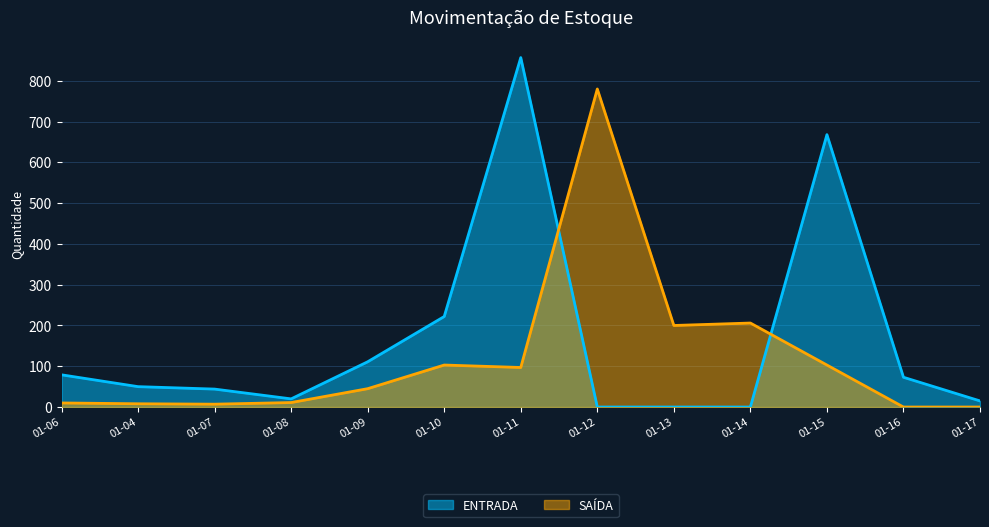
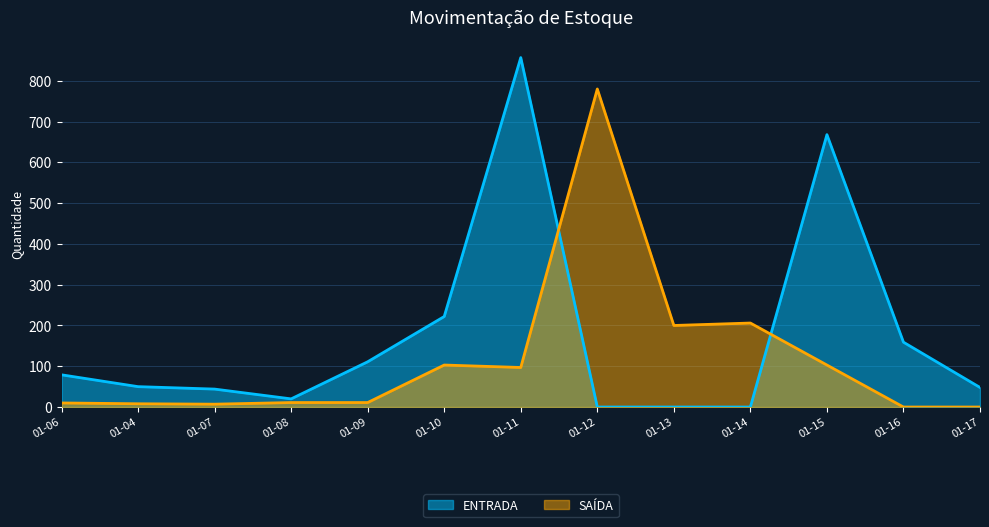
  {
    "ENTRADA": {
      "01-06": 80,
      "01-04": 50,
      "01-07": 40,
      "01-08": 20,
      "01-09": 110,
      "01-10": 220,
      "01-11": 860,
      "01-12": 0,
      "01-13": 0,
      "01-14": 0,
      "01-15": 670,
-     "01-16": 70,
-     "01-17": 20
+     "01-16": 160,
+     "01-17": 50
    },
    "SAÍDA": {
      "01-06": 10,
      "01-04": 10,
      "01-07": 10,
      "01-08": 10,
-     "01-09": 50,
+     "01-09": 10,
      "01-10": 100,
      "01-11": 100,
      "01-12": 780,
      "01-13": 200,
      "01-14": 210,
      "01-15": 100,
      "01-16": 0,
      "01-17": 0
    }
  }
